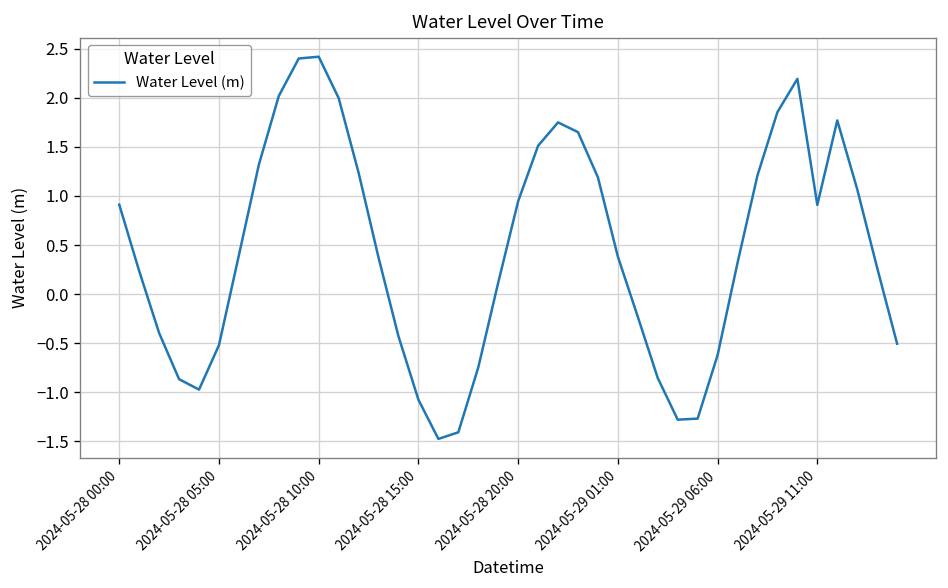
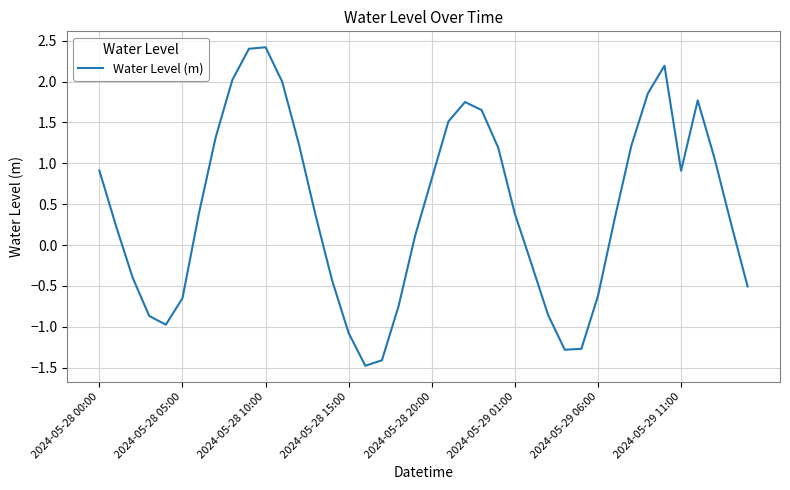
  {
    "2024-05-28 00:00": 0.9,
-   "2024-05-28 05:00": -0.5,
+   "2024-05-28 05:00": -0.6,
    "2024-05-28 10:00": 2.4,
    "2024-05-28 15:00": -1.1,
-   "2024-05-28 20:00": 0.9,
+   "2024-05-28 20:00": 0.8,
    "2024-05-29 01:00": 0.4,
    "2024-05-29 06:00": -0.6,
    "2024-05-29 11:00": 0.9
  }
